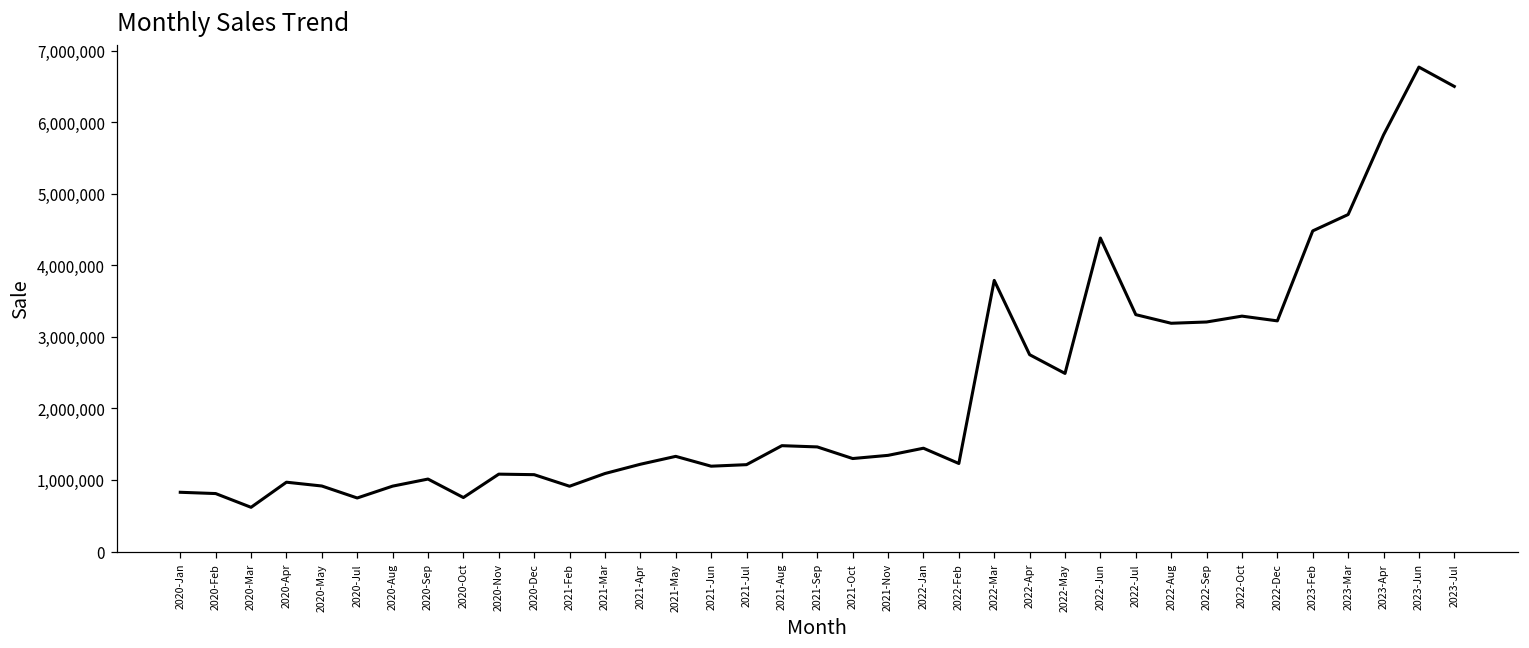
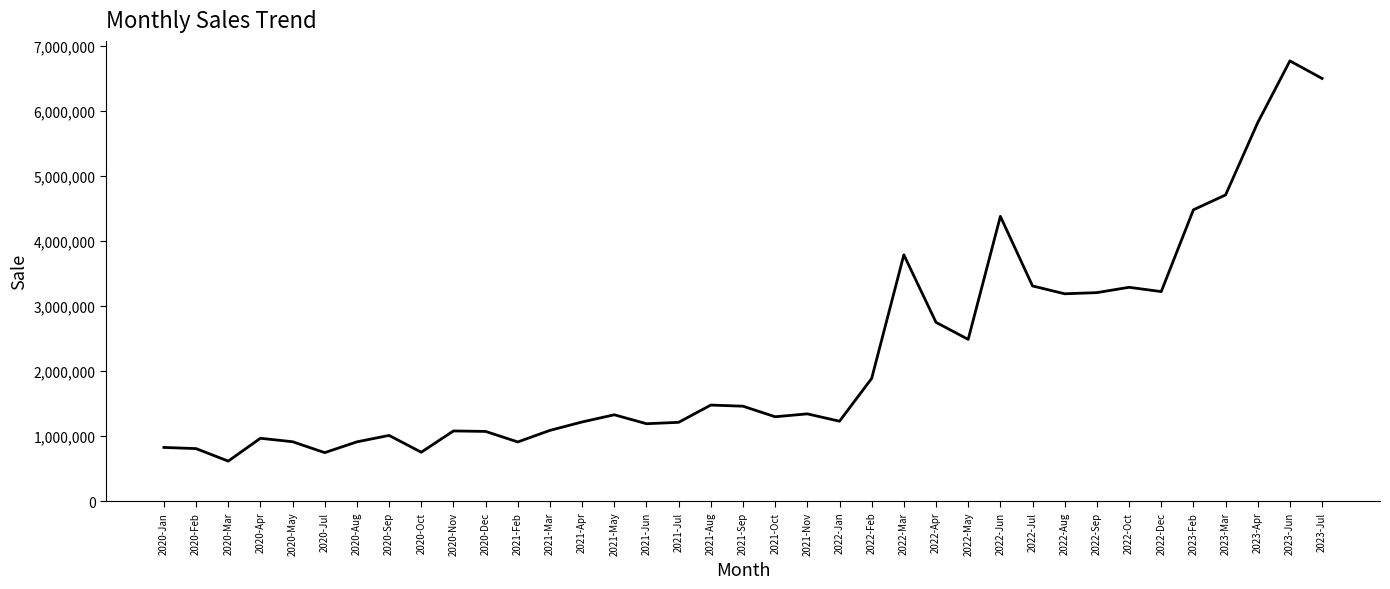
  {
    "2020-Jan": "800,000",
    "2020-Feb": "800,000",
    "2020-Mar": "600,000",
    "2020-Apr": "1,000,000",
    "2020-May": "900,000",
    "2020-Jul": "700,000",
    "2020-Aug": "900,000",
    "2020-Sep": "1,000,000",
    "2020-Oct": "800,000",
    "2020-Nov": "1,100,000",
    "2020-Dec": "1,100,000",
    "2021-Feb": "900,000",
    "2021-Mar": "1,100,000",
    "2021-Apr": "1,200,000",
    "2021-May": "1,300,000",
    "2021-Jun": "1,200,000",
    "2021-Jul": "1,200,000",
    "2021-Aug": "1,500,000",
    "2021-Sep": "1,500,000",
    "2021-Oct": "1,300,000",
    "2021-Nov": "1,300,000",
-   "2022-Jan": "1,400,000",
-   "2022-Feb": "1,200,000",
+   "2022-Jan": "1,200,000",
+   "2022-Feb": "1,900,000",
    "2022-Mar": "3,800,000",
    "2022-Apr": "2,800,000",
    "2022-May": "2,500,000",
    "2022-Jun": "4,400,000",
    "2022-Jul": "3,300,000",
    "2022-Aug": "3,200,000",
    "2022-Sep": "3,200,000",
    "2022-Oct": "3,300,000",
    "2022-Dec": "3,200,000",
    "2023-Feb": "4,500,000",
    "2023-Mar": "4,700,000",
    "2023-Apr": "5,800,000",
    "2023-Jun": "6,800,000",
    "2023-Jul": "6,500,000"
  }
